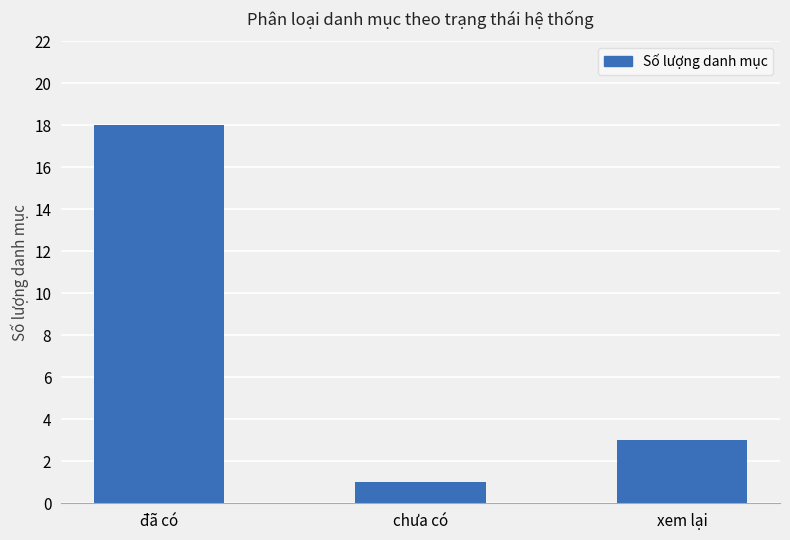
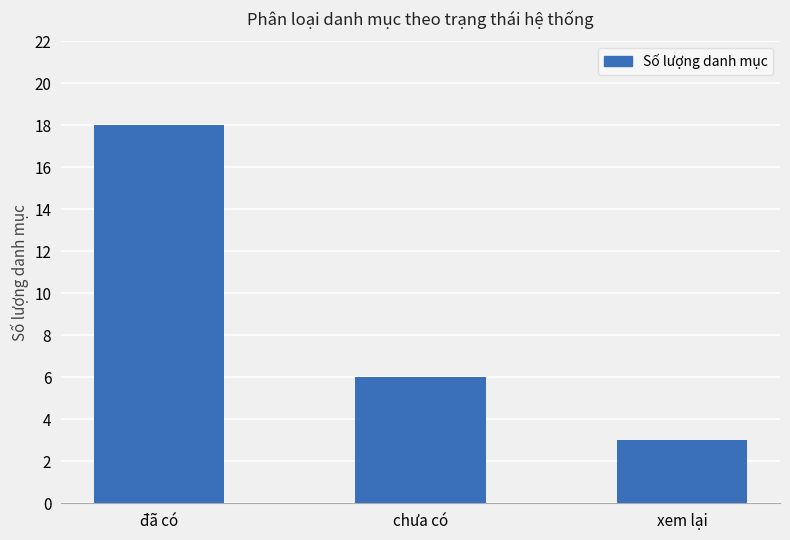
  {
    "đã có": 18,
-   "chưa có": 1,
+   "chưa có": 6,
    "xem lại": 3
  }
